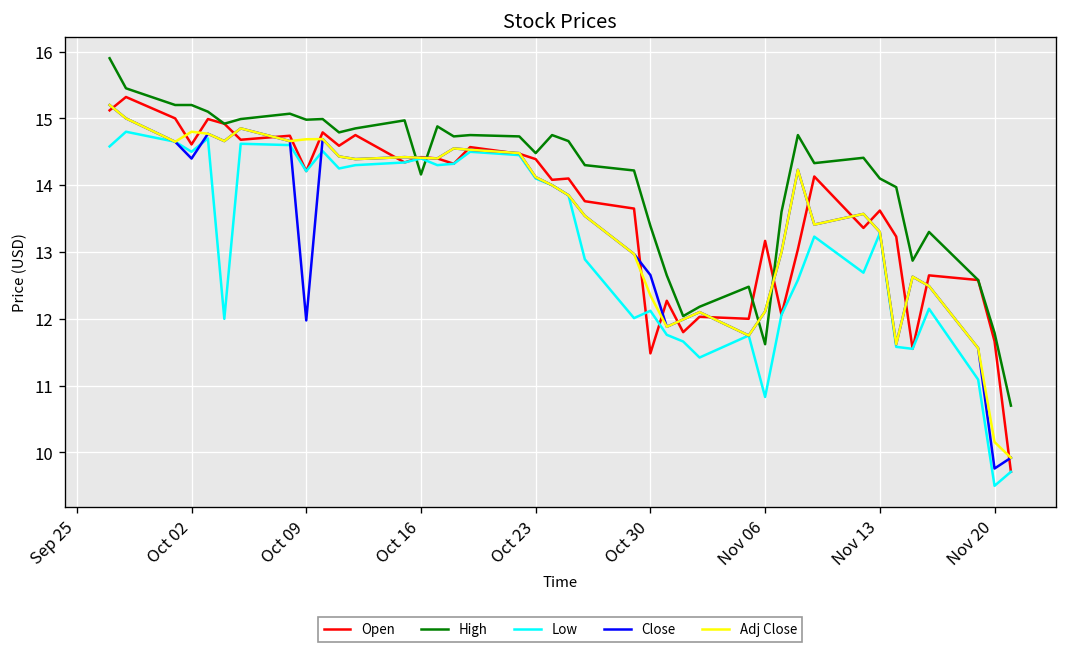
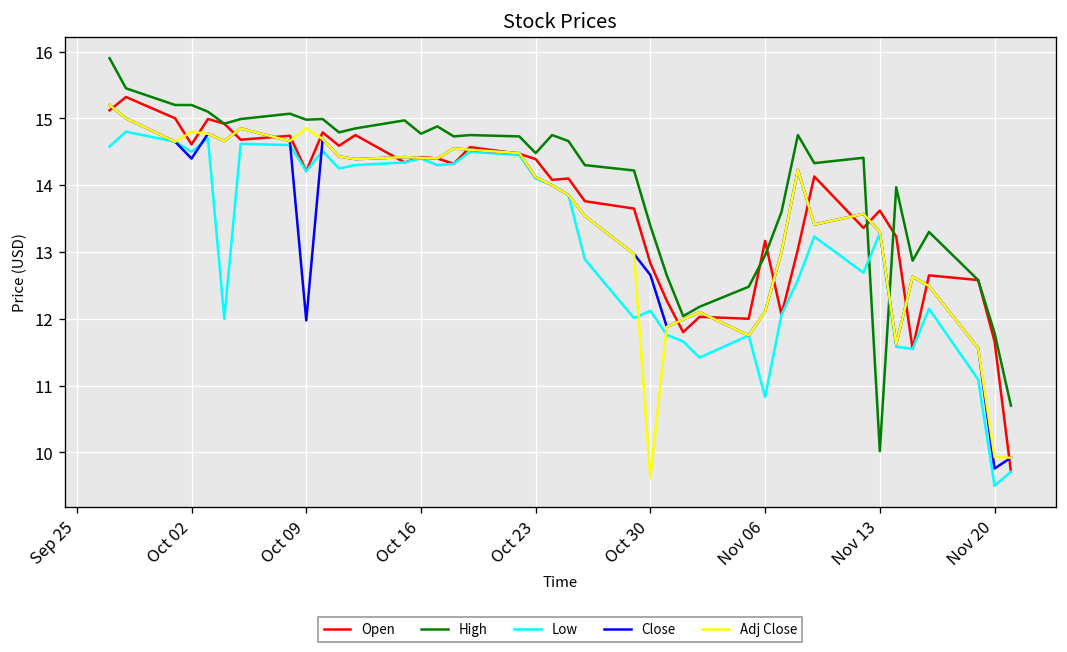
  {
    "Open": {
      "Oct 02": 14.6,
      "Oct 23": 14.4,
-     "Oct 30": 11.5,
+     "Oct 30": 12.8,
      "Nov 06": 13.2,
      "Nov 13": 13.6,
      "Nov 20": 11.7
    },
    "High": {
      "Oct 02": 15.2,
      "Oct 09": 15.0,
-     "Oct 16": 14.2,
+     "Oct 16": 14.8,
      "Oct 23": 14.5,
      "Oct 30": 13.4,
-     "Nov 06": 11.6,
-     "Nov 13": 14.1,
+     "Nov 06": 12.9,
+     "Nov 13": 10.0,
      "Nov 20": 11.8
    },
    "Low": {
      "Oct 02": 14.5,
      "Oct 30": 12.1,
      "Nov 06": 10.8,
      "Nov 20": 9.5
    },
    "Close": {
      "Oct 02": 14.4,
      "Oct 09": 12.0,
      "Oct 30": 12.7,
      "Nov 20": 9.8
    },
    "Adj Close": {
      "Oct 02": 14.8,
-     "Oct 09": 14.7,
-     "Oct 30": 12.4,
-     "Nov 20": 10.2
+     "Oct 09": 14.9,
+     "Oct 30": 9.6,
+     "Nov 20": 9.9
    }
  }
